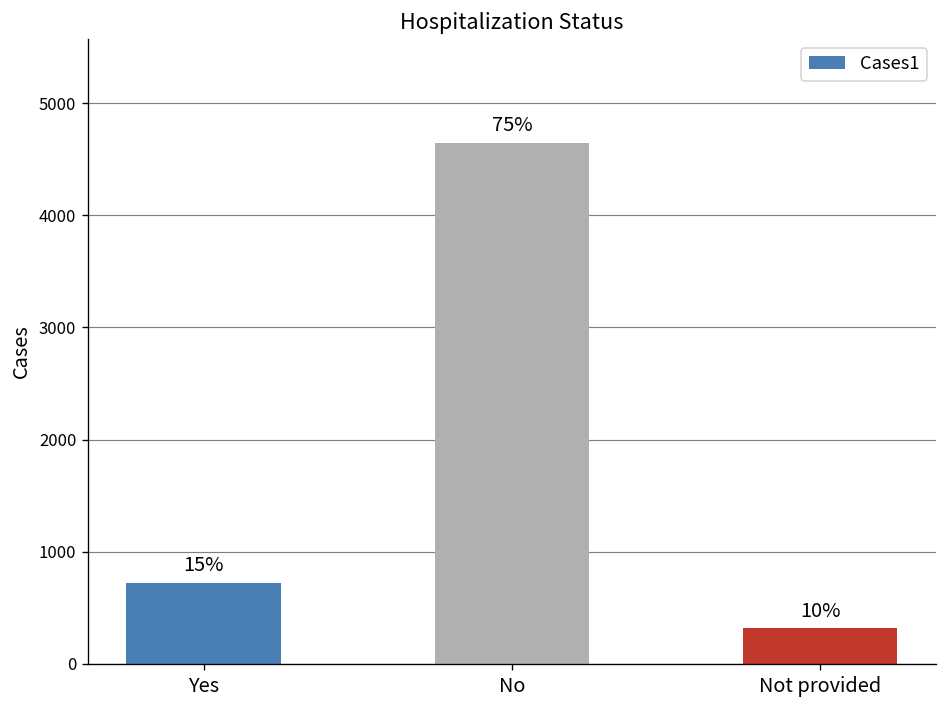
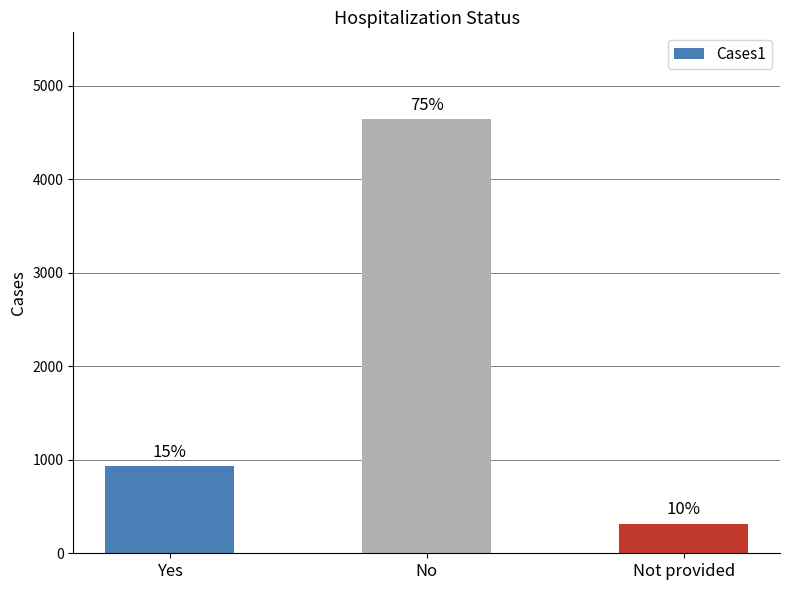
  {
-   "Yes": 700
+   "Yes": 900
  }
